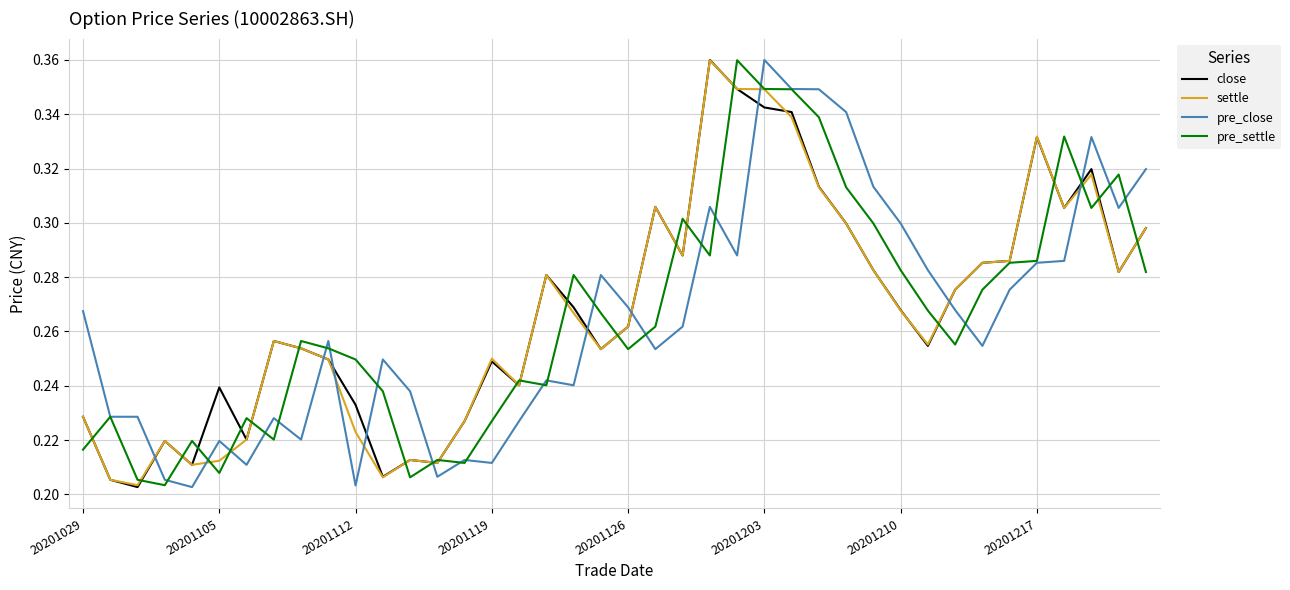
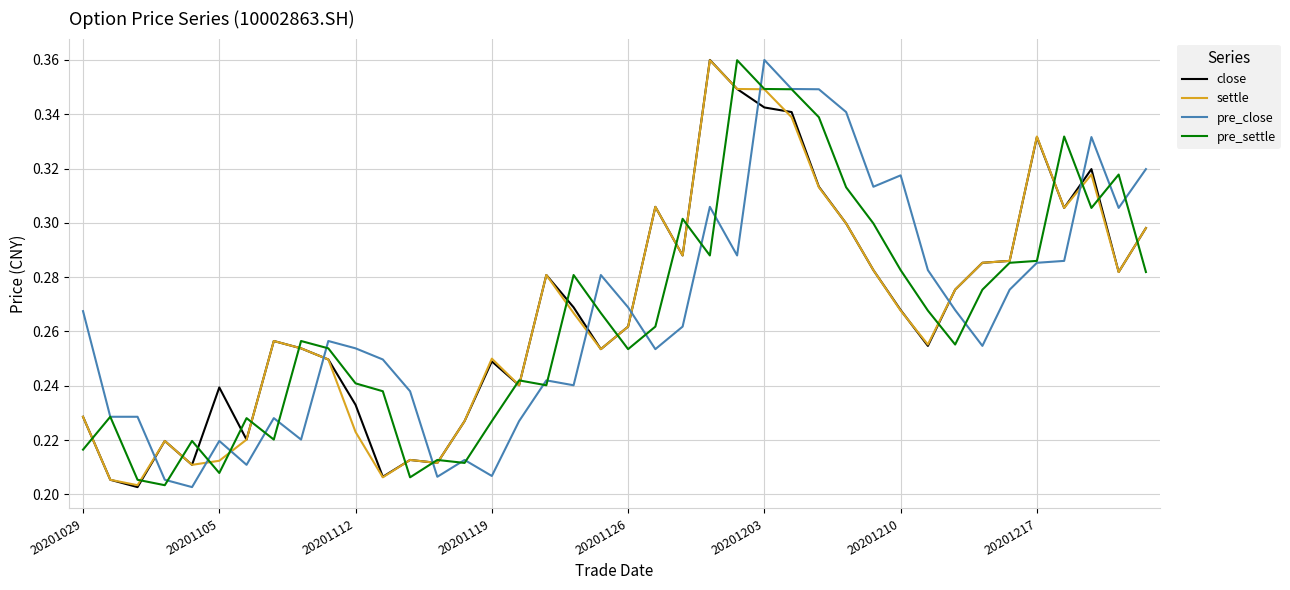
  {
    "close": {
      "20201105": 0.239,
      "20201112": 0.233,
      "20201119": 0.249,
      "20201203": 0.343
    },
    "settle": {
      "20201105": 0.212,
      "20201112": 0.223,
      "20201119": 0.250
    },
    "pre_close": {
      "20201029": 0.268,
      "20201105": 0.220,
-     "20201112": 0.203,
-     "20201119": 0.212,
+     "20201112": 0.254,
+     "20201119": 0.207,
      "20201126": 0.269,
      "20201203": 0.360,
-     "20201210": 0.300
+     "20201210": 0.318
    },
    "pre_settle": {
      "20201029": 0.217,
      "20201105": 0.208,
-     "20201112": 0.250,
+     "20201112": 0.241,
      "20201119": 0.227,
      "20201126": 0.254,
      "20201210": 0.283
    }
  }
